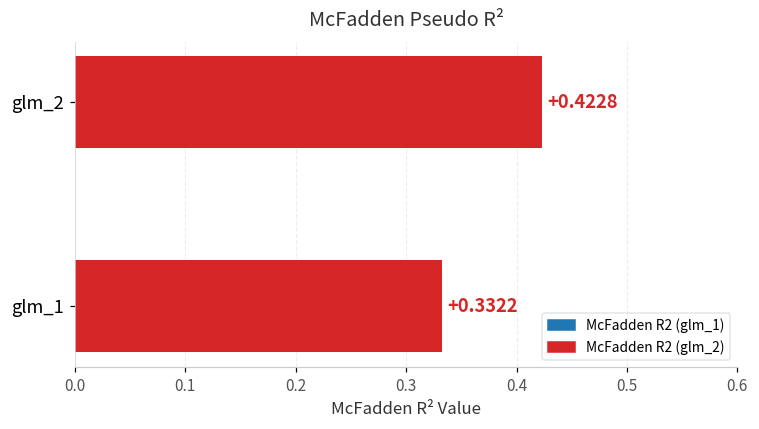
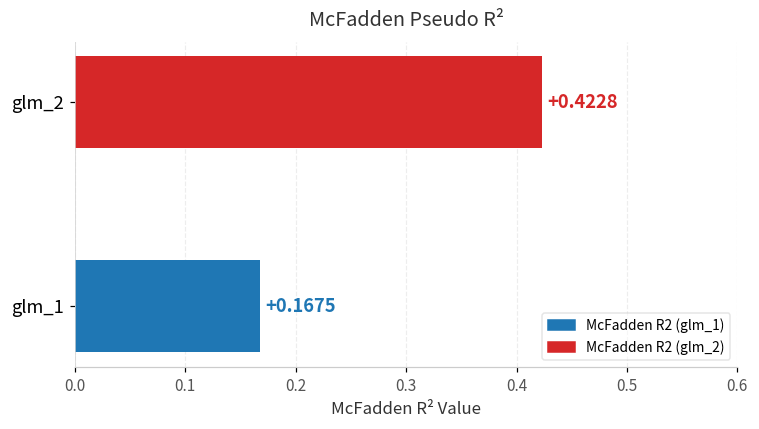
  {
    "glm_2": "+0.4228",
-   "glm_1": "+0.3322"
+   "glm_1": "+0.1675"
  }
